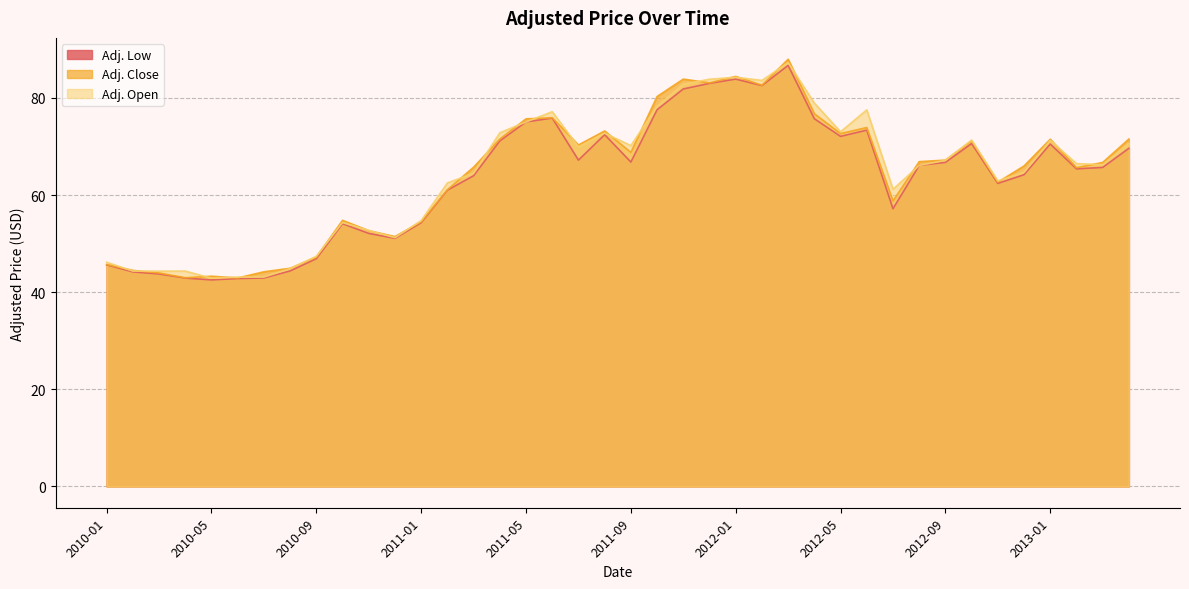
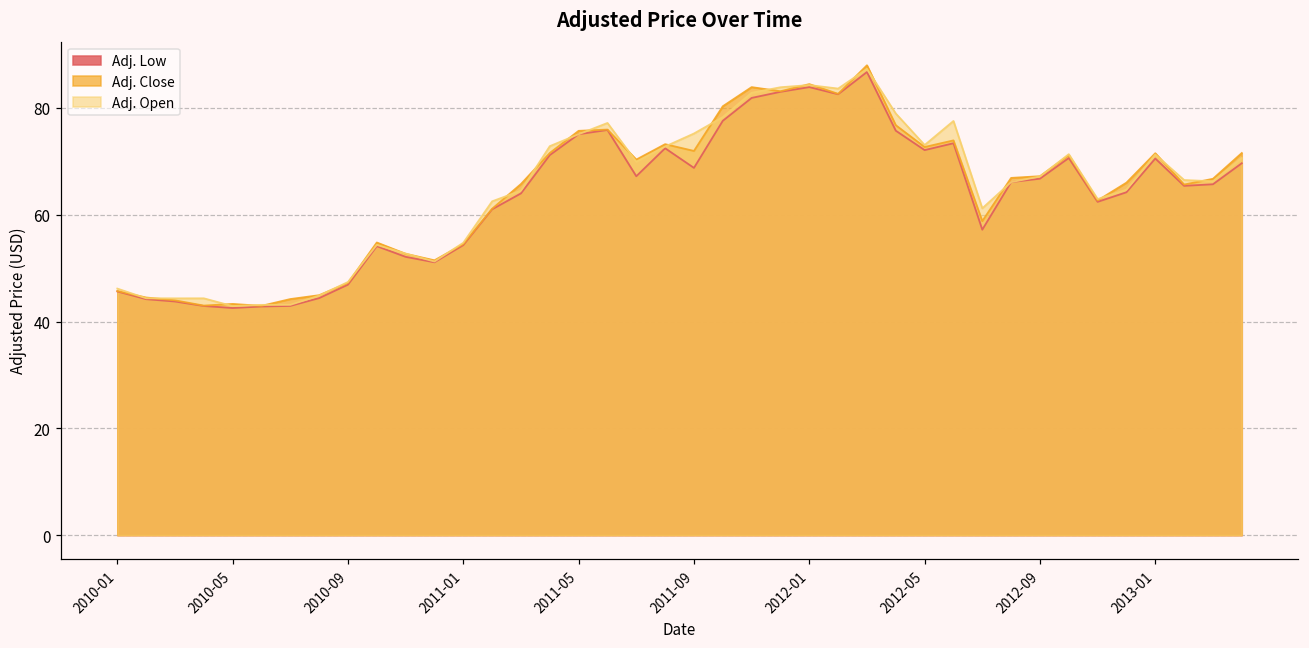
  {
    "Adj. Low": {
-     "2011-09": 67,
+     "2011-09": 69,
      "2012-05": 72,
      "2013-01": 71
    },
    "Adj. Close": {
      "2011-05": 76,
-     "2011-09": 69
+     "2011-09": 72
    },
    "Adj. Open": {
-     "2011-09": 70
+     "2011-09": 75
    }
  }
